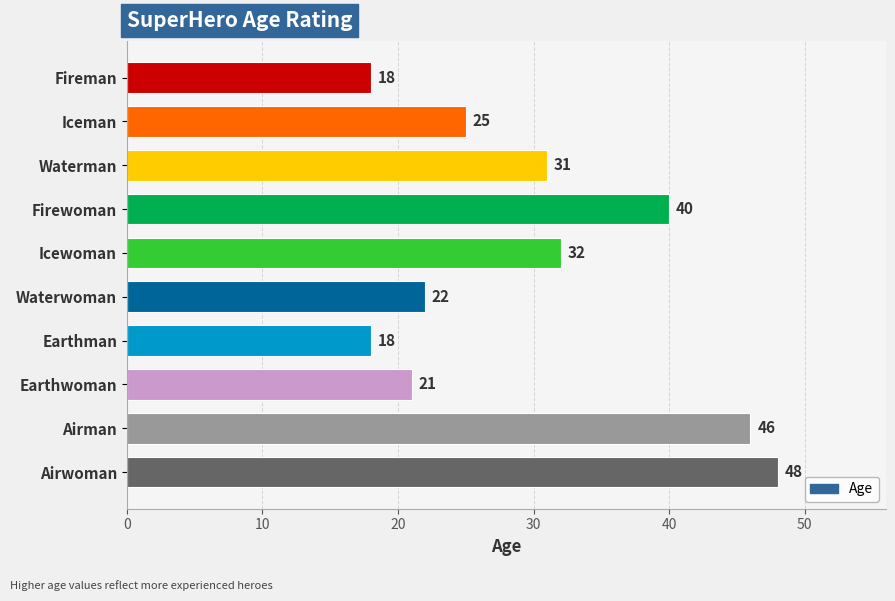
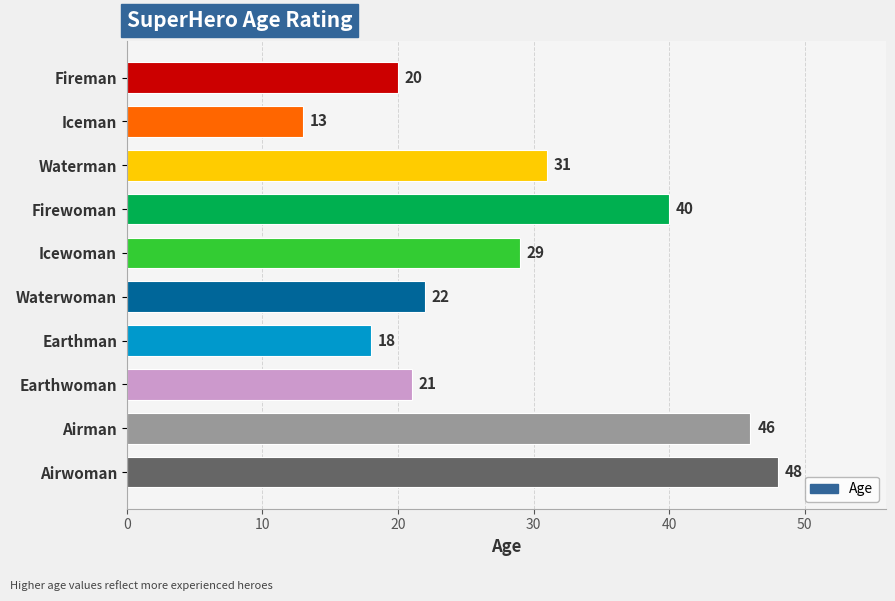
  {
-   "Fireman": 18,
-   "Iceman": 25,
+   "Fireman": 20,
+   "Iceman": 13,
    "Waterman": 31,
    "Firewoman": 40,
-   "Icewoman": 32,
+   "Icewoman": 29,
    "Waterwoman": 22,
    "Earthman": 18,
    "Earthwoman": 21,
    "Airman": 46,
    "Airwoman": 48
  }
